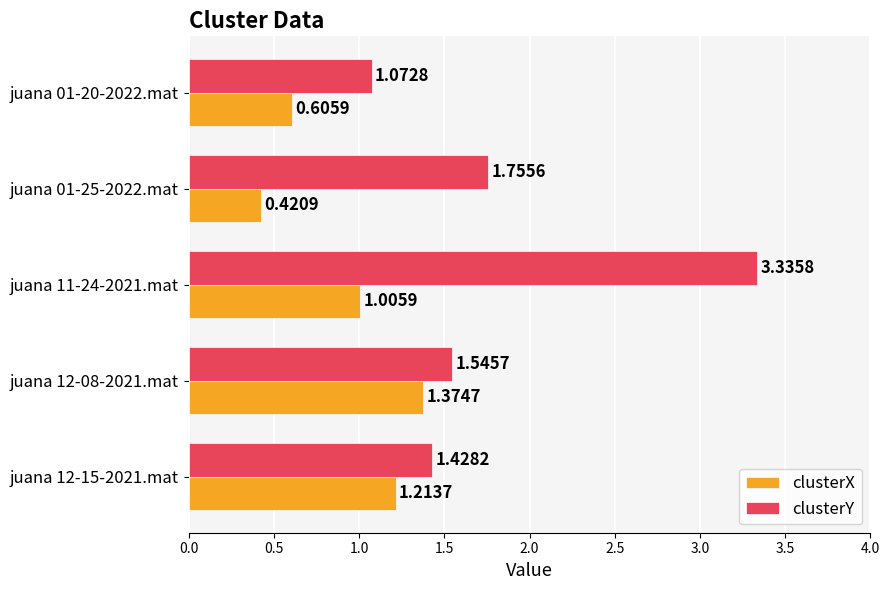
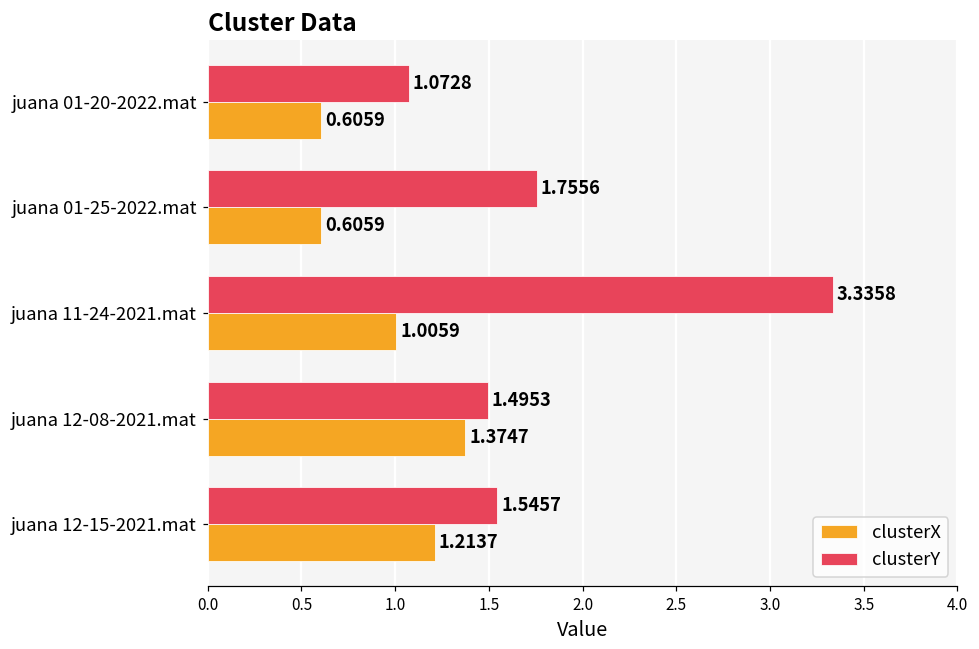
  {
    "clusterX": {
      "juana 01-20-2022.mat": 0.6059,
-     "juana 01-25-2022.mat": 0.4209,
+     "juana 01-25-2022.mat": 0.6059,
      "juana 11-24-2021.mat": 1.0059,
      "juana 12-08-2021.mat": 1.3747,
      "juana 12-15-2021.mat": 1.2137
    },
    "clusterY": {
      "juana 01-20-2022.mat": 1.0728,
      "juana 01-25-2022.mat": 1.7556,
      "juana 11-24-2021.mat": 3.3358,
-     "juana 12-08-2021.mat": 1.5457,
-     "juana 12-15-2021.mat": 1.4282
+     "juana 12-08-2021.mat": 1.4953,
+     "juana 12-15-2021.mat": 1.5457
    }
  }
